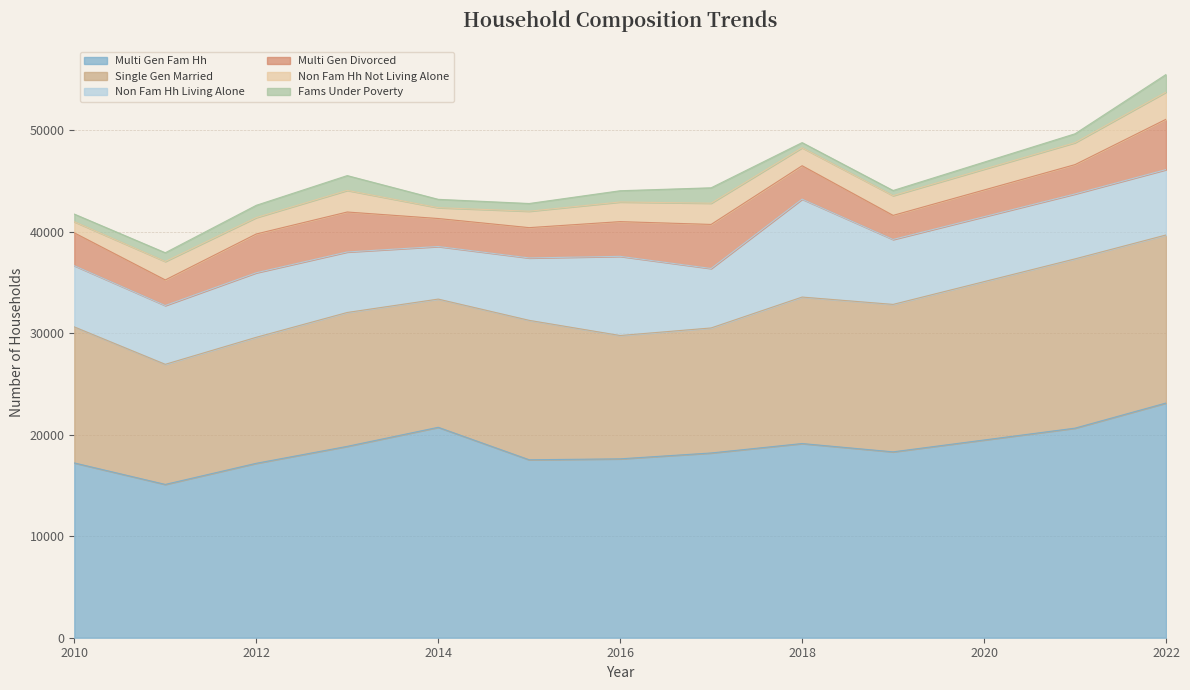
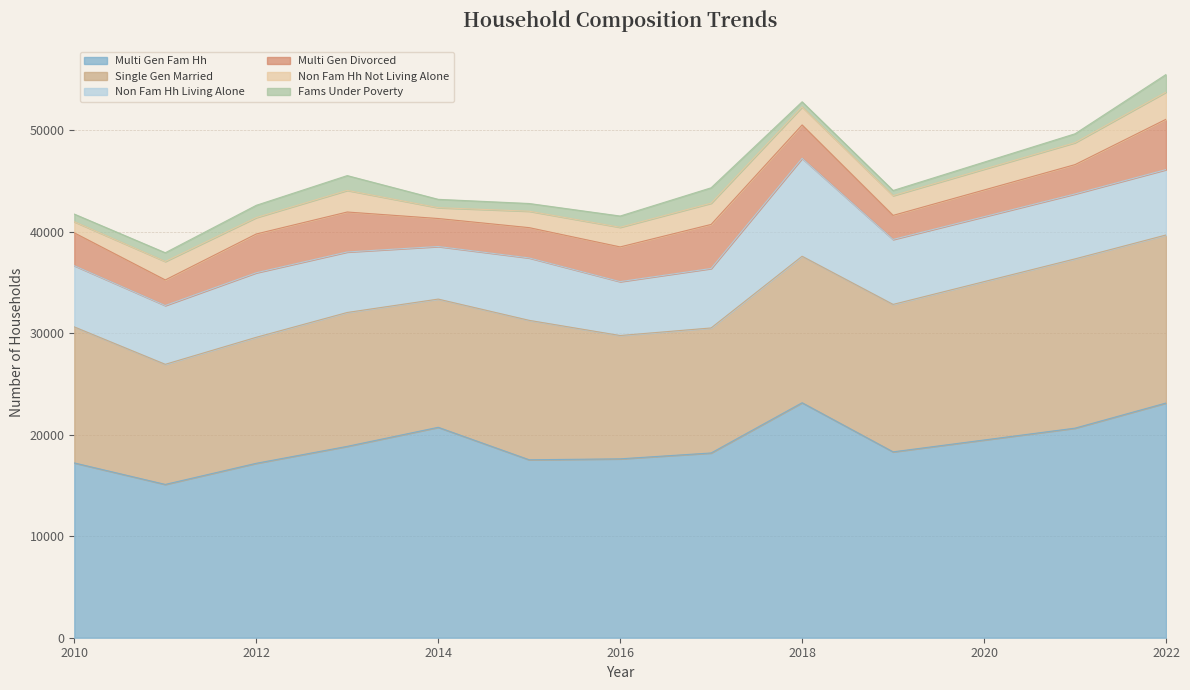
  {
    "Multi Gen Fam Hh": {
      "2010": 17200,
      "2012": 17200,
      "2014": 20700,
      "2016": 17600,
-     "2018": 19100,
+     "2018": 23100,
      "2022": 23100
    },
    "Non Fam Hh Living Alone": {
      "2010": 6000,
      "2012": 6400,
      "2014": 5200,
-     "2016": 7800,
+     "2016": 5300,
      "2018": 9600,
      "2022": 6400
    }
  }
